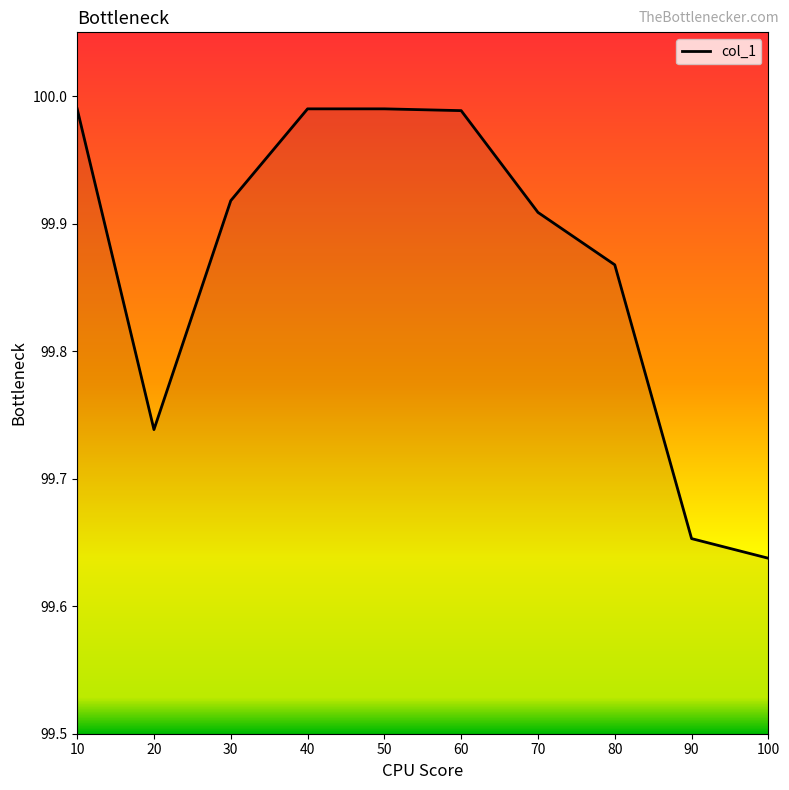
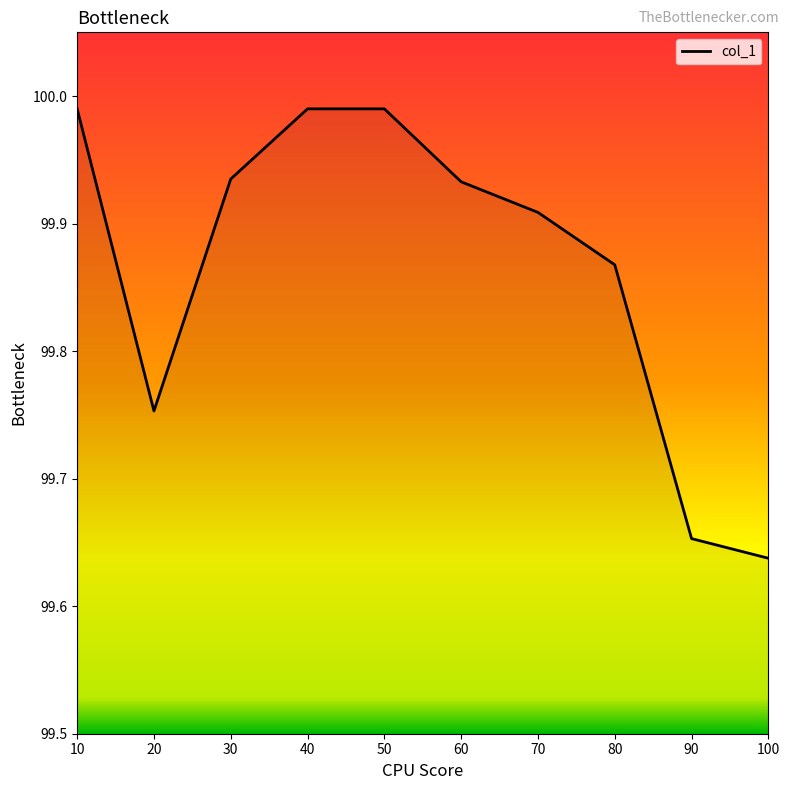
  {
    "10": 99.990,
-   "20": 99.739,
-   "30": 99.918,
+   "20": 99.753,
+   "30": 99.935,
    "40": 99.990,
    "50": 99.990,
-   "60": 99.989,
+   "60": 99.933,
    "70": 99.909,
    "80": 99.868,
    "90": 99.653,
    "100": 99.638
  }
